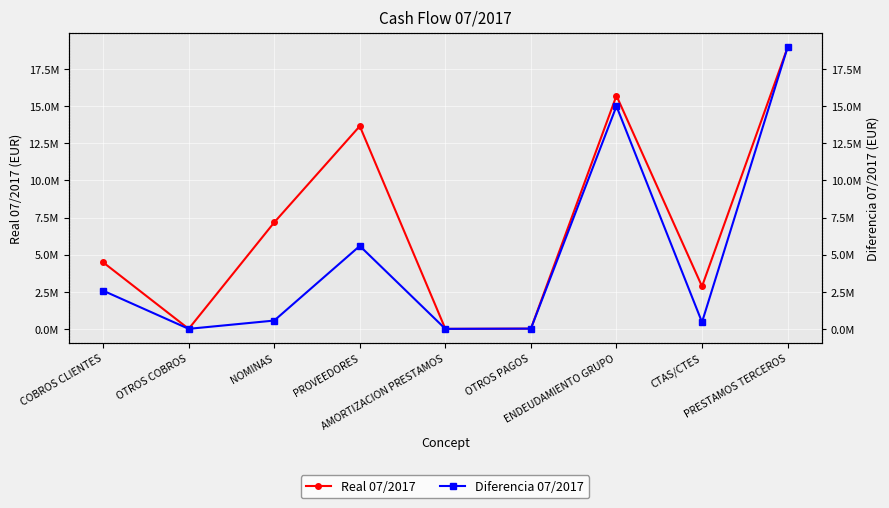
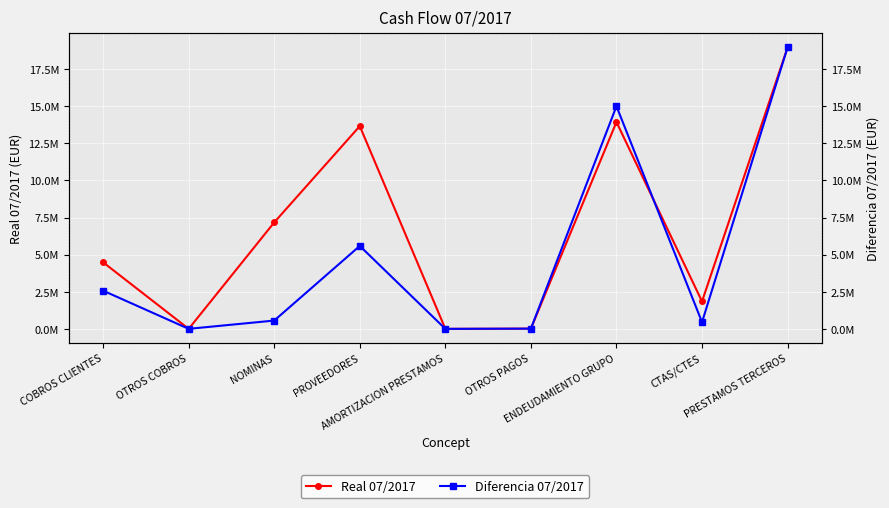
  {
    "Real 07/2017": {
      "COBROS CLIENTES": 4500000,
      "OTROS COBROS": 0,
      "NOMINAS": 7200000,
      "PROVEEDORES": 13700000,
      "AMORTIZACION PRESTAMOS": 0,
      "OTROS PAGOS": 0,
-     "ENDEUDAMIENTO GRUPO": 15700000,
-     "CTAS/CTES": 2900000,
+     "ENDEUDAMIENTO GRUPO": 13900000,
+     "CTAS/CTES": 1900000,
      "PRESTAMOS TERCEROS": 19000000
    },
    "Diferencia 07/2017": {
      "COBROS CLIENTES": 2600000,
      "OTROS COBROS": 0,
      "NOMINAS": 600000,
      "PROVEEDORES": 5600000,
      "AMORTIZACION PRESTAMOS": 0,
      "OTROS PAGOS": 0,
      "ENDEUDAMIENTO GRUPO": 15000000,
      "CTAS/CTES": 500000,
      "PRESTAMOS TERCEROS": 19000000
    }
  }
